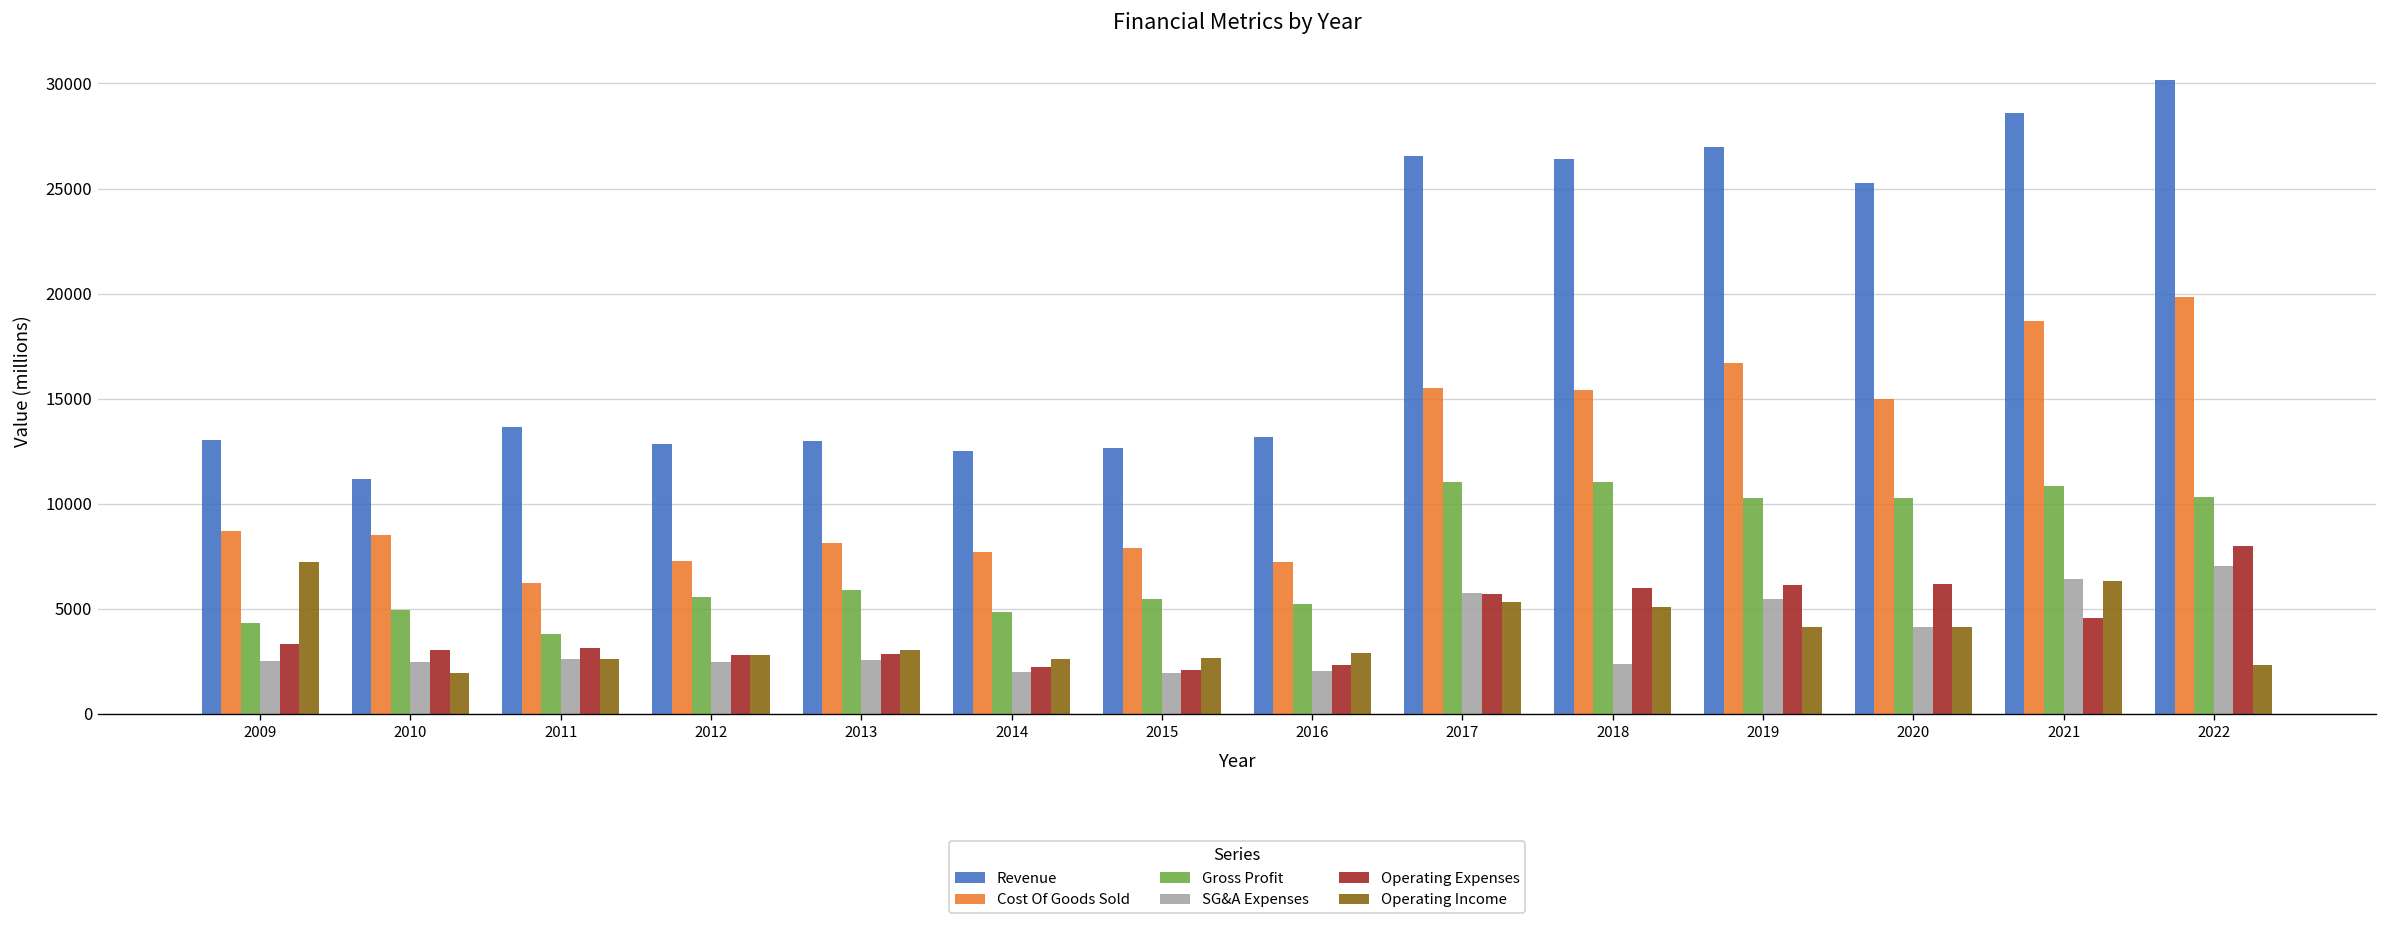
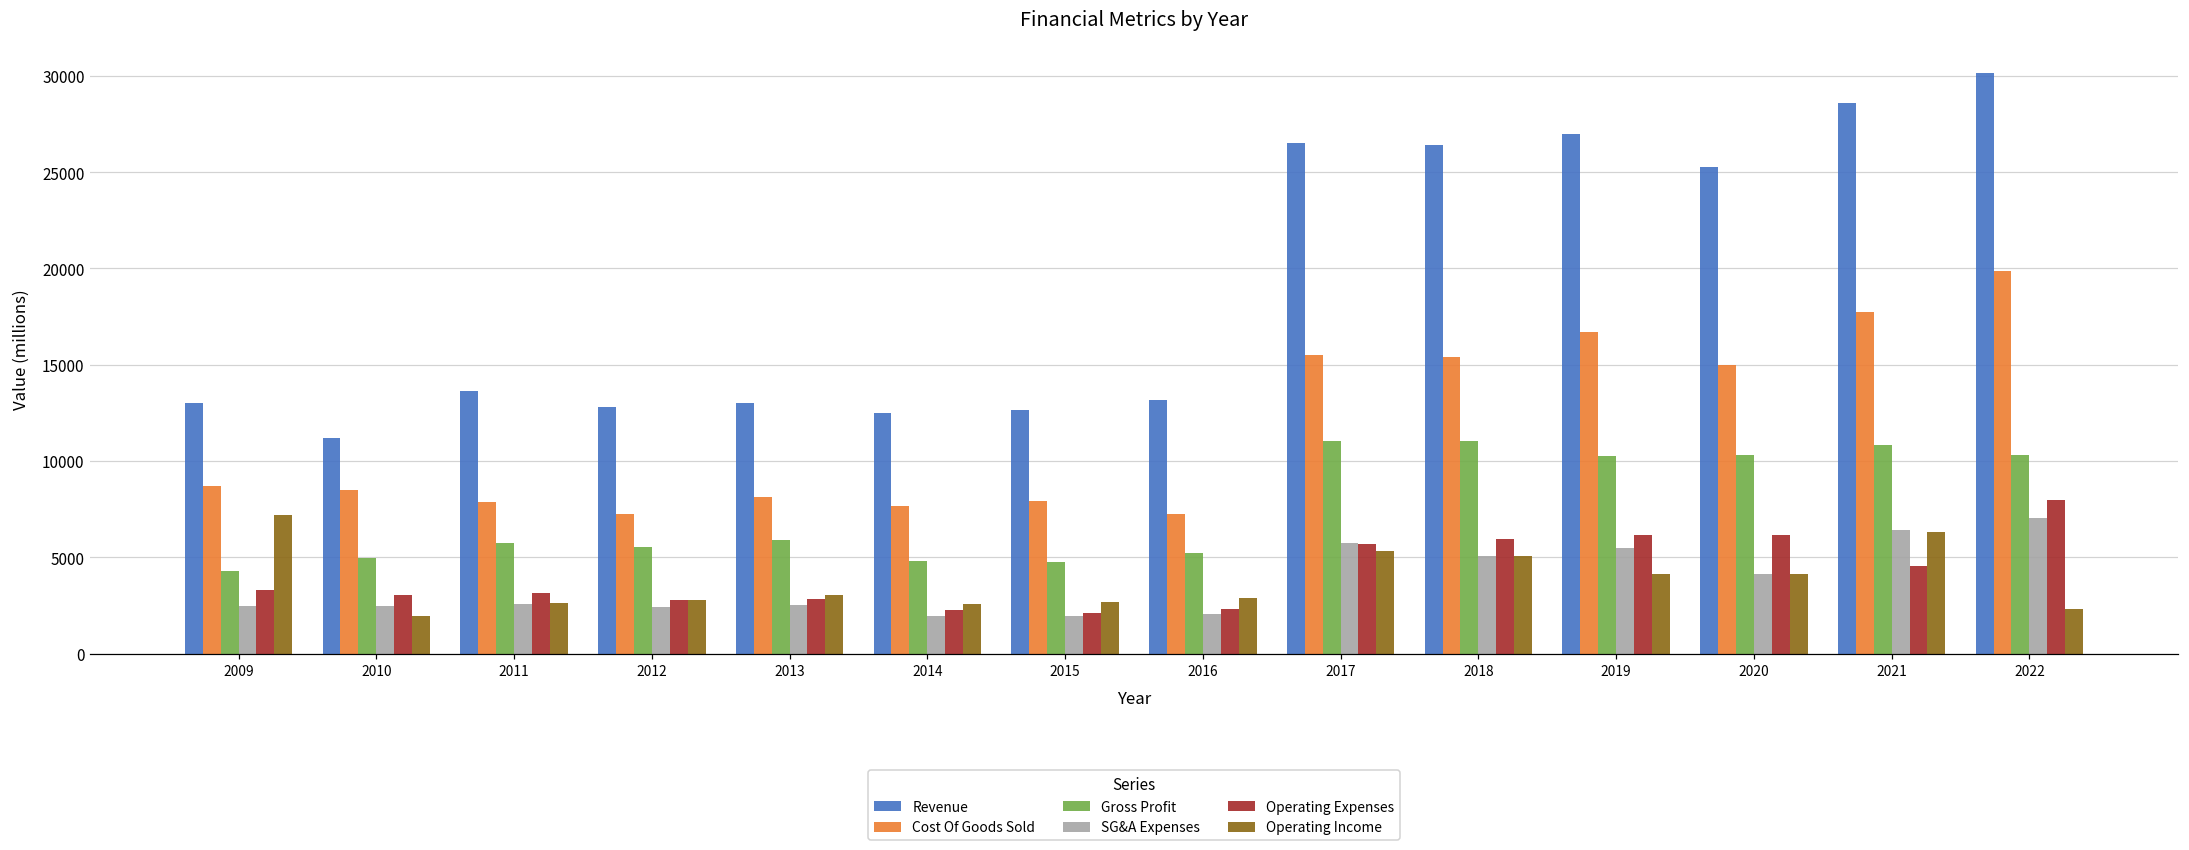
  {
    "Revenue": {
      "2009": 13000,
      "2010": 11200,
      "2011": 13600,
      "2012": 12800,
      "2013": 13000,
      "2014": 12500,
      "2015": 12700,
      "2016": 13200,
      "2017": 26500,
      "2018": 26400,
      "2019": 27000,
      "2020": 25300,
      "2021": 28600,
      "2022": 30200
    },
    "Cost Of Goods Sold": {
      "2009": 8700,
      "2010": 8500,
-     "2011": 6200,
+     "2011": 7900,
      "2012": 7300,
      "2013": 8100,
      "2014": 7700,
      "2015": 7900,
      "2016": 7200,
      "2017": 15500,
      "2018": 15400,
      "2019": 16700,
      "2020": 15000,
-     "2021": 18700,
+     "2021": 17700,
      "2022": 19800
    },
    "Gross Profit": {
      "2009": 4300,
      "2010": 5000,
-     "2011": 3800,
+     "2011": 5800,
      "2012": 5600,
      "2013": 5900,
      "2014": 4800,
-     "2015": 5500,
+     "2015": 4800,
      "2016": 5200,
      "2017": 11100,
      "2018": 11000,
      "2019": 10300,
      "2020": 10300,
      "2021": 10800,
      "2022": 10300
    },
    "SG&A Expenses": {
      "2009": 2500,
      "2010": 2500,
      "2011": 2600,
      "2012": 2400,
      "2013": 2500,
      "2014": 2000,
      "2015": 2000,
      "2016": 2100,
      "2017": 5800,
-     "2018": 2400,
+     "2018": 5000,
      "2019": 5500,
      "2020": 4100,
      "2021": 6400,
      "2022": 7000
    },
    "Operating Expenses": {
      "2009": 3300,
      "2010": 3000,
      "2011": 3100,
      "2012": 2800,
      "2013": 2900,
      "2014": 2200,
      "2015": 2100,
      "2016": 2300,
      "2017": 5700,
      "2018": 6000,
      "2019": 6100,
      "2020": 6200,
      "2021": 4500,
      "2022": 8000
    },
    "Operating Income": {
      "2009": 7200,
      "2010": 1900,
      "2011": 2600,
      "2012": 2800,
      "2013": 3000,
      "2014": 2600,
      "2015": 2700,
      "2016": 2900,
      "2017": 5300,
      "2018": 5100,
      "2019": 4100,
      "2020": 4100,
      "2021": 6300,
      "2022": 2300
    }
  }
